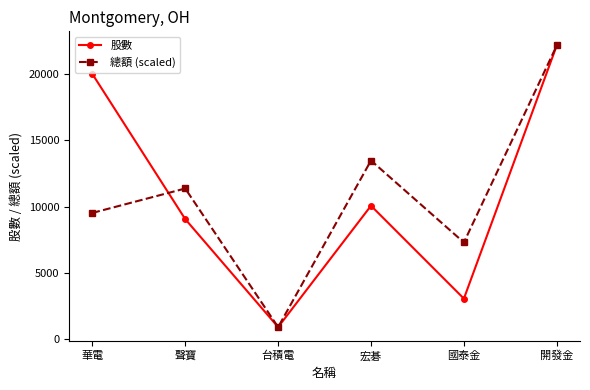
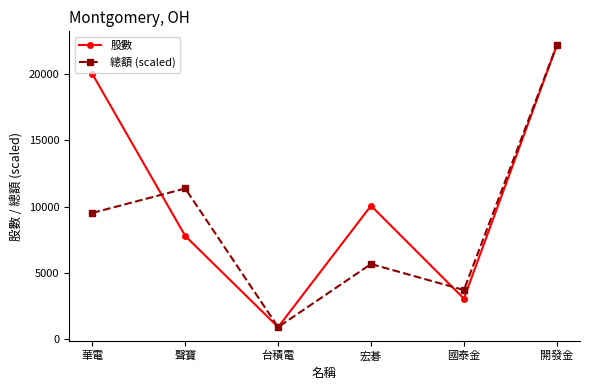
  {
    "股數": {
      "華電": 20000,
-     "聲寶": 9100,
+     "聲寶": 7800,
      "宏碁": 10100,
      "國泰金": 3100
    },
    "總額 (scaled)": {
      "華電": 9500,
      "聲寶": 11400,
-     "宏碁": 13500,
-     "國泰金": 7300
+     "宏碁": 5700,
+     "國泰金": 3700
    }
  }
